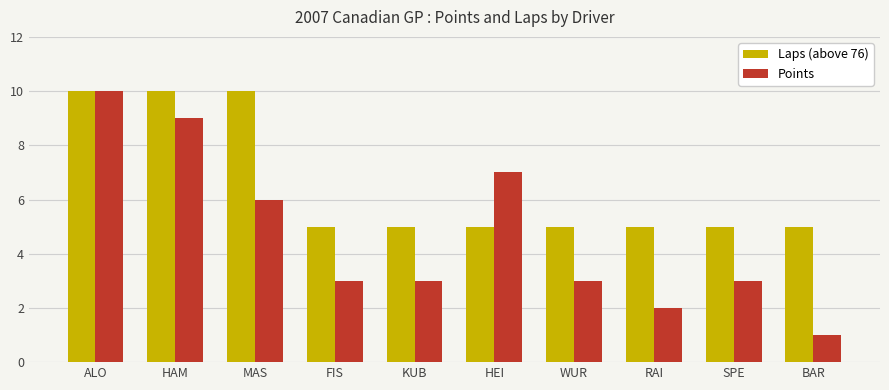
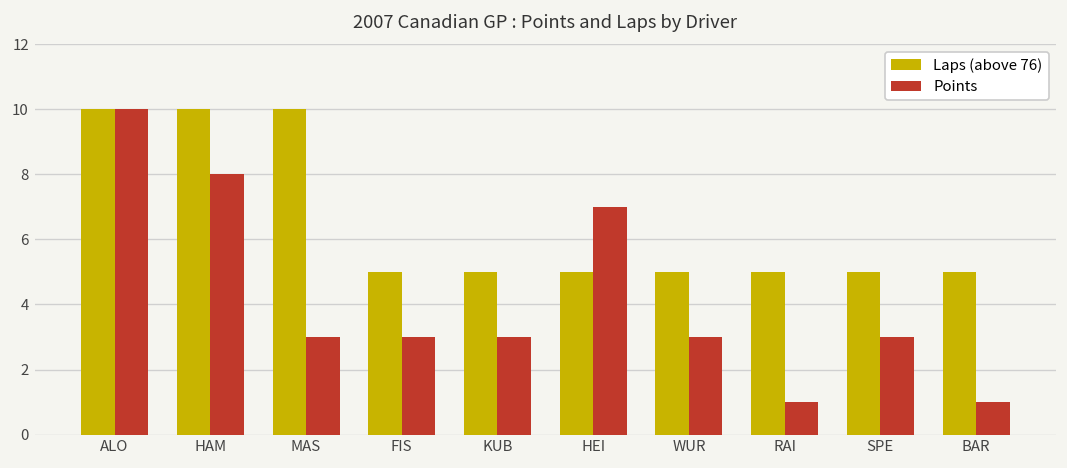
  {
    "Laps (above 76)": {
      "ALO": 10,
      "HAM": 10,
      "MAS": 10,
      "FIS": 5,
      "KUB": 5,
      "HEI": 5,
      "WUR": 5,
      "RAI": 5,
      "SPE": 5,
      "BAR": 5
    },
    "Points": {
      "ALO": 10,
-     "HAM": 9,
-     "MAS": 6,
+     "HAM": 8,
+     "MAS": 3,
      "FIS": 3,
      "KUB": 3,
      "HEI": 7,
      "WUR": 3,
-     "RAI": 2,
+     "RAI": 1,
      "SPE": 3,
      "BAR": 1
    }
  }
